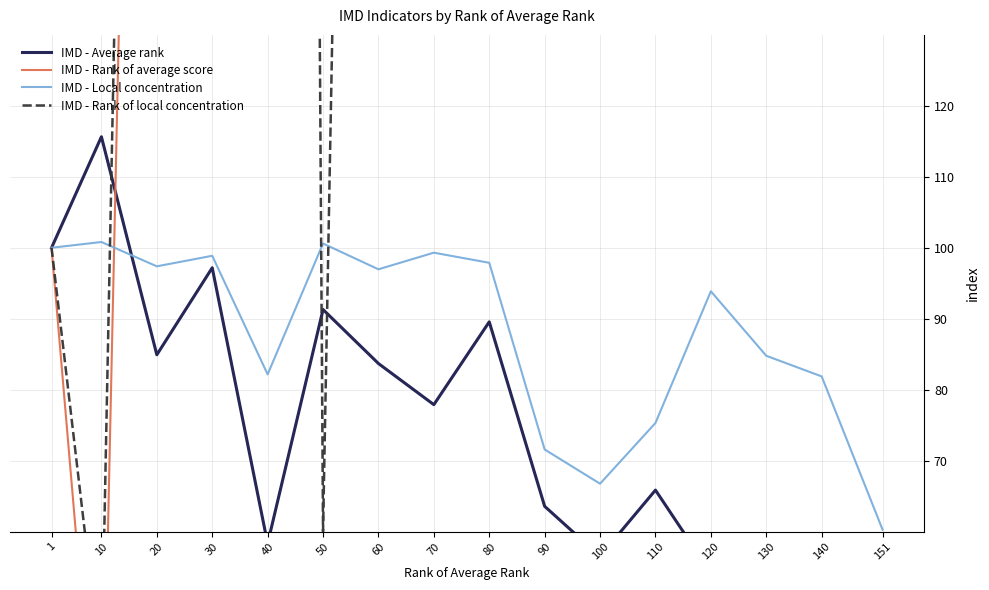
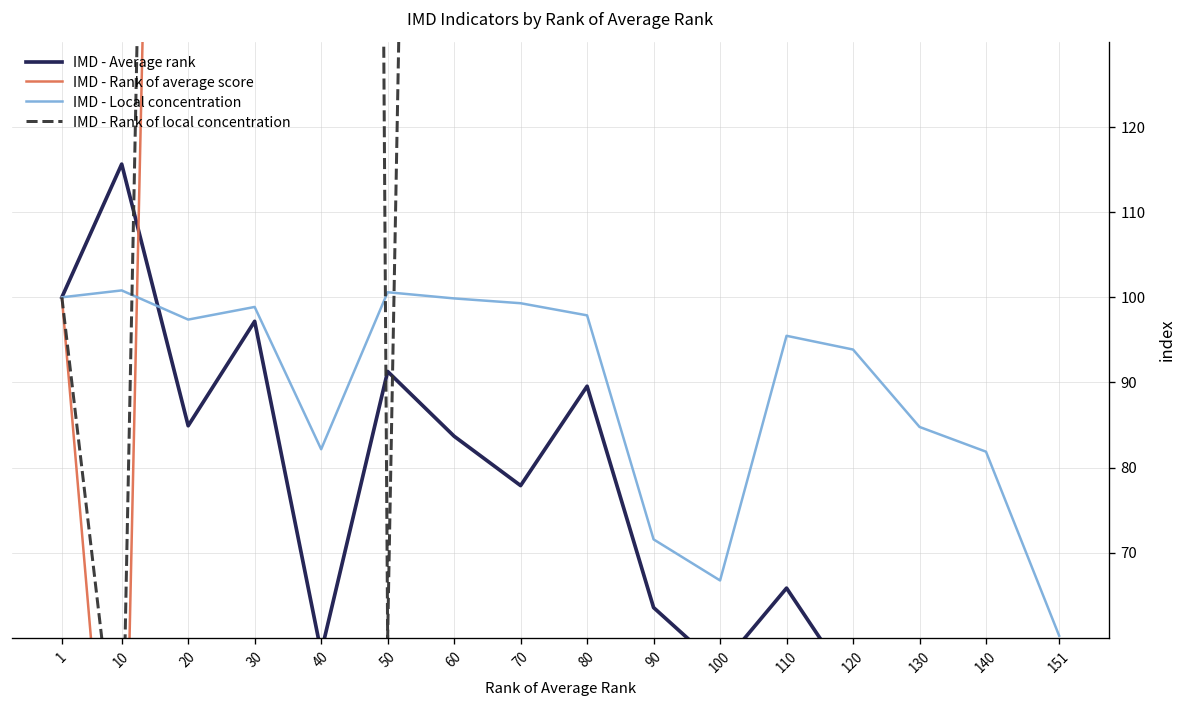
  {
    "IMD - Local concentration": {
      "10": 101,
      "20": 97,
      "30": 99,
      "40": 82,
      "50": 101,
-     "60": 97,
+     "60": 100,
      "70": 99,
      "80": 98,
      "90": 72,
      "100": 67,
-     "110": 75,
+     "110": 95,
      "120": 94,
      "130": 85,
      "140": 82,
      "151": 60
    }
  }
